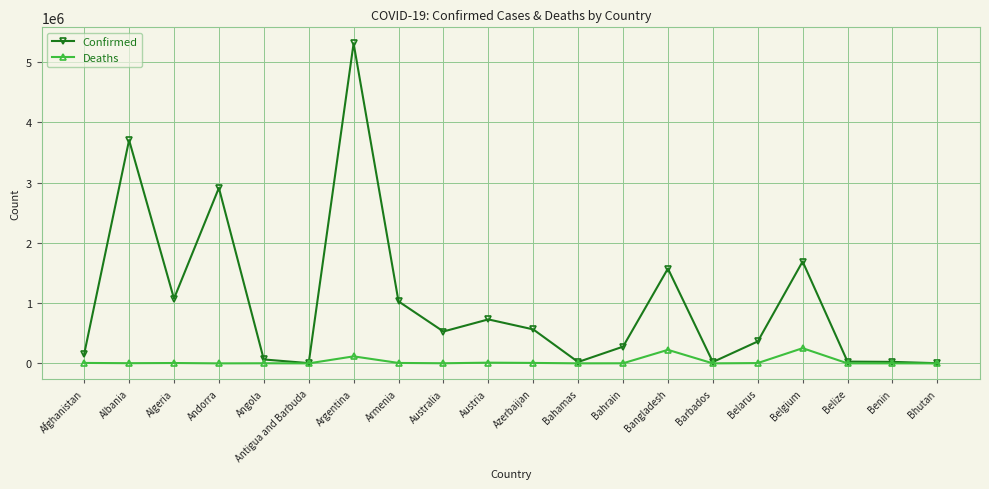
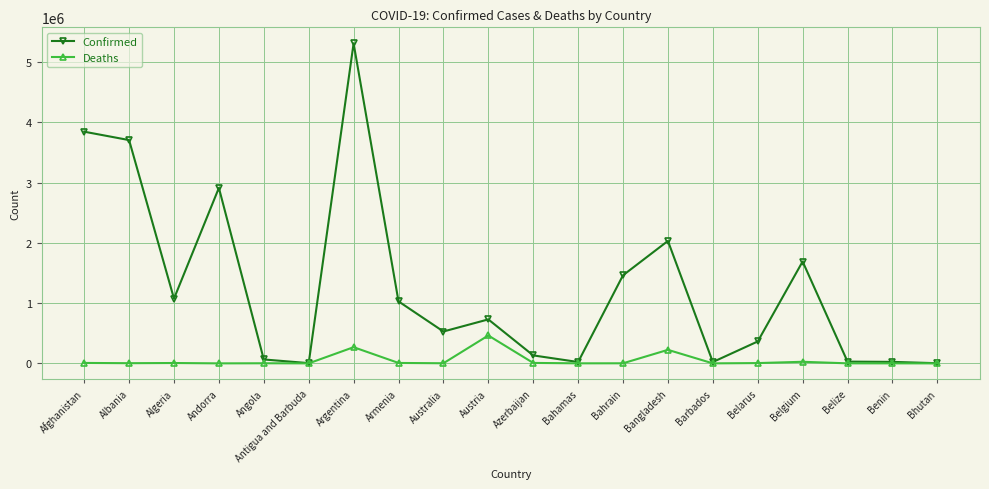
  {
    "Confirmed": {
-     "Afghanistan": 200000,
+     "Afghanistan": 3800000,
      "Albania": 3700000,
      "Algeria": 1100000,
      "Andorra": 2900000,
      "Angola": 100000,
      "Argentina": 5300000,
      "Armenia": 1000000,
      "Australia": 500000,
      "Austria": 700000,
-     "Azerbaijan": 600000,
-     "Bahrain": 300000,
-     "Bangladesh": 1600000,
+     "Azerbaijan": 100000,
+     "Bahrain": 1500000,
+     "Bangladesh": 2000000,
      "Belarus": 400000,
      "Belgium": 1700000
    },
    "Deaths": {
      "Afghanistan": 0,
      "Albania": 0,
      "Algeria": 0,
      "Andorra": 0,
      "Angola": 0,
-     "Argentina": 100000,
+     "Argentina": 300000,
      "Armenia": 0,
      "Australia": 0,
-     "Austria": 0,
+     "Austria": 500000,
      "Azerbaijan": 0,
      "Bahrain": 0,
      "Bangladesh": 200000,
      "Belarus": 0,
-     "Belgium": 300000
+     "Belgium": 0
    }
  }
